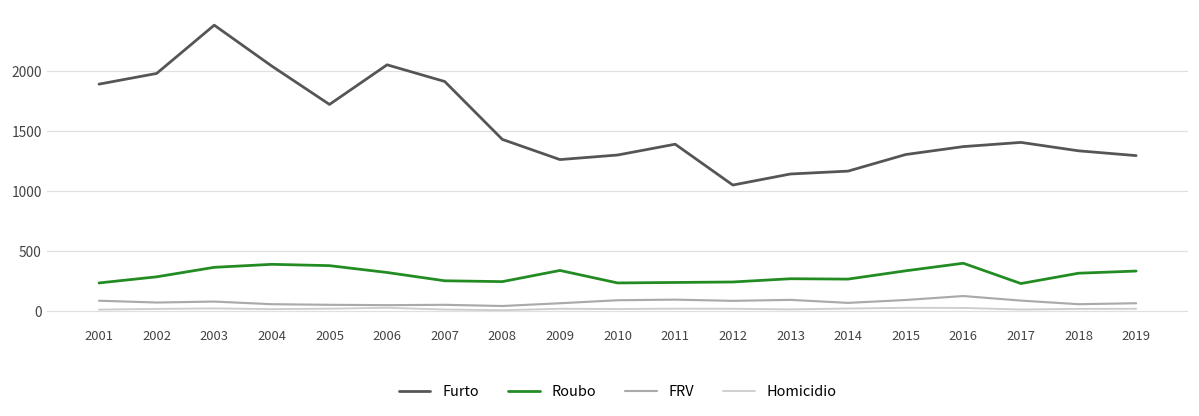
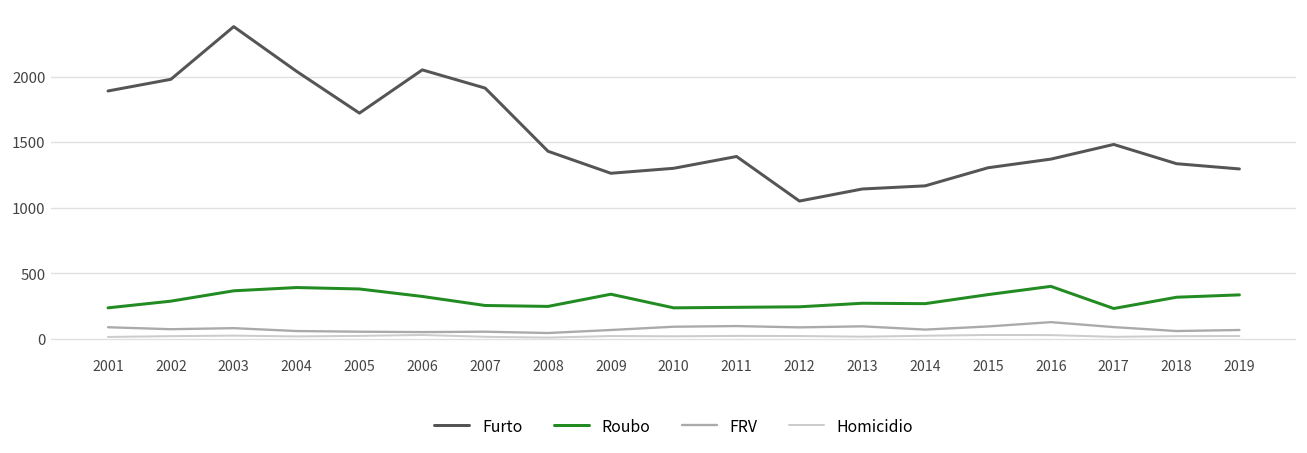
  {
    "Furto": {
      "2001": 1890,
      "2002": 1980,
      "2003": 2380,
      "2004": 2040,
      "2005": 1720,
      "2006": 2050,
      "2007": 1910,
      "2008": 1430,
      "2009": 1260,
      "2010": 1300,
      "2011": 1390,
      "2012": 1050,
      "2013": 1140,
      "2014": 1170,
      "2015": 1300,
      "2016": 1370,
-     "2017": 1410,
+     "2017": 1480,
      "2018": 1340,
      "2019": 1300
    },
    "Roubo": {
      "2001": 240,
      "2002": 290,
      "2003": 370,
      "2004": 390,
      "2005": 380,
      "2006": 320,
      "2007": 250,
      "2008": 250,
      "2009": 340,
      "2010": 240,
      "2011": 240,
      "2012": 240,
      "2013": 270,
      "2014": 270,
      "2015": 340,
      "2016": 400,
      "2017": 230,
      "2018": 320,
      "2019": 330
    }
  }
